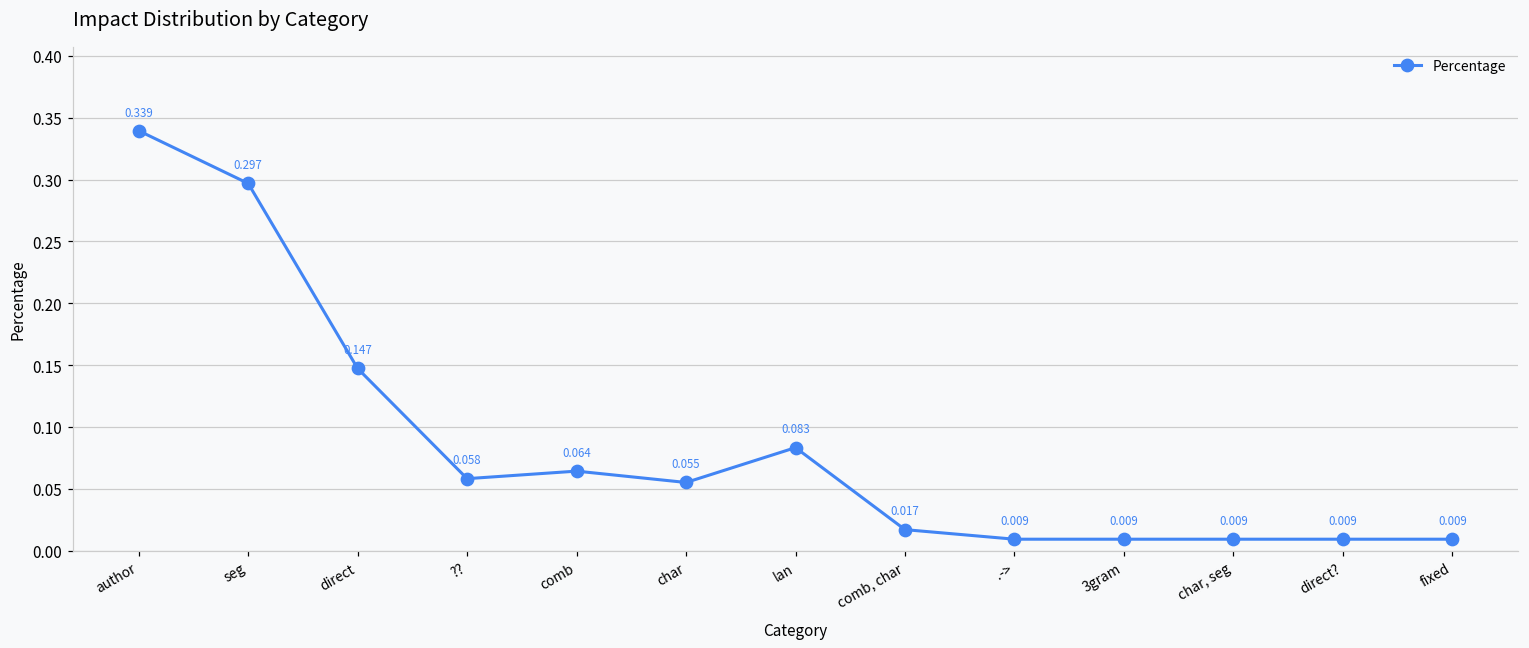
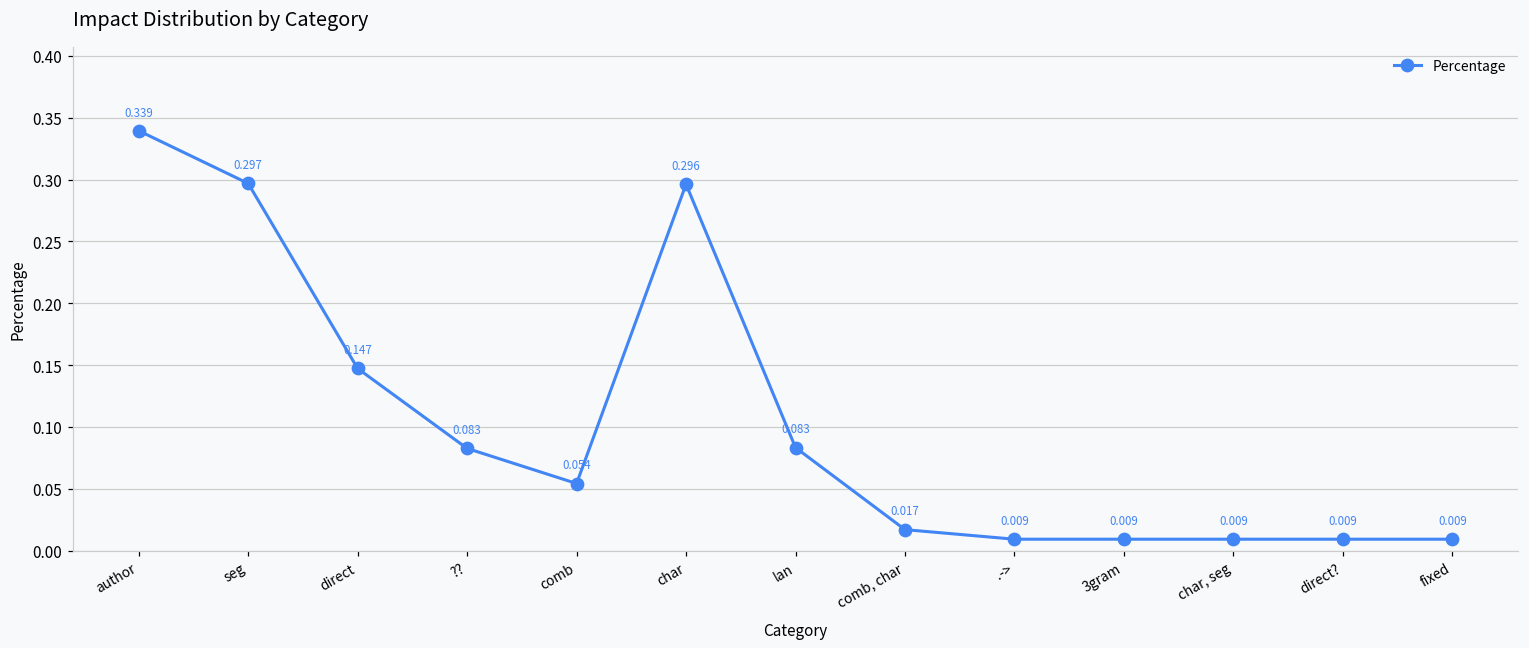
  {
    "author": 0.339,
    "seg": 0.297,
    "direct": 0.147,
-   "??": 0.058,
-   "comb": 0.064,
-   "char": 0.055,
+   "??": 0.083,
+   "comb": 0.054,
+   "char": 0.296,
    "lan": 0.083,
    "comb, char": 0.017,
    ".->": 0.009,
    "3gram": 0.009,
    "char, seg": 0.009,
    "direct?": 0.009,
    "fixed": 0.009
  }
